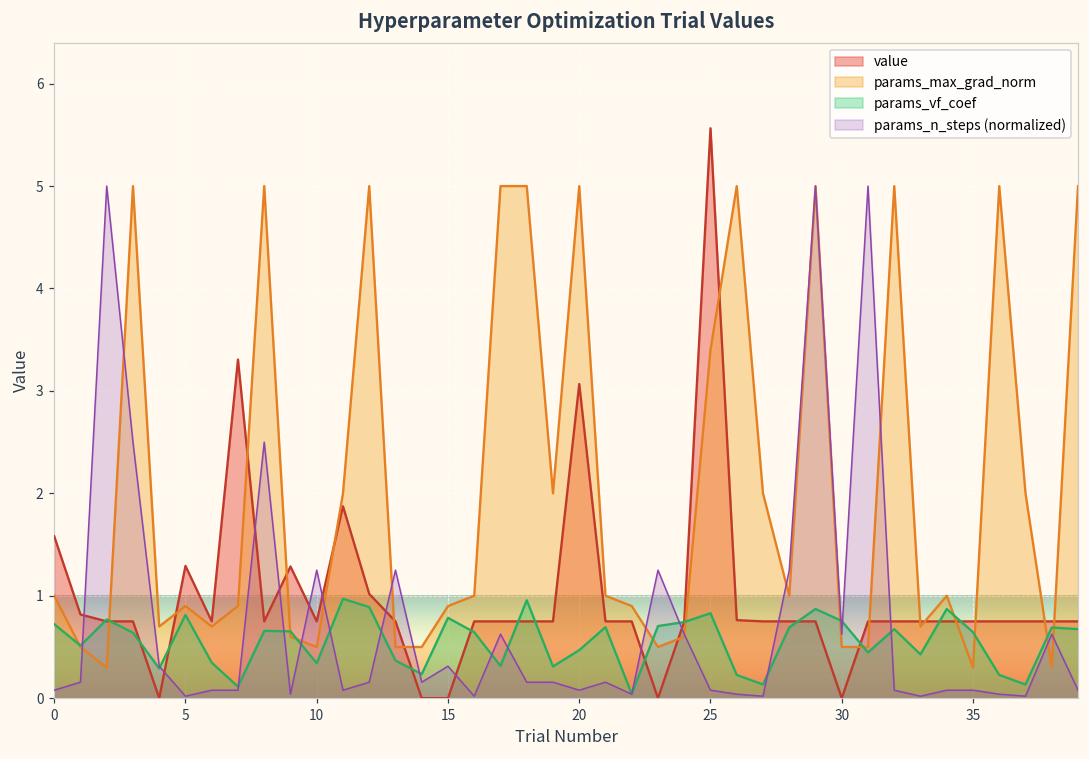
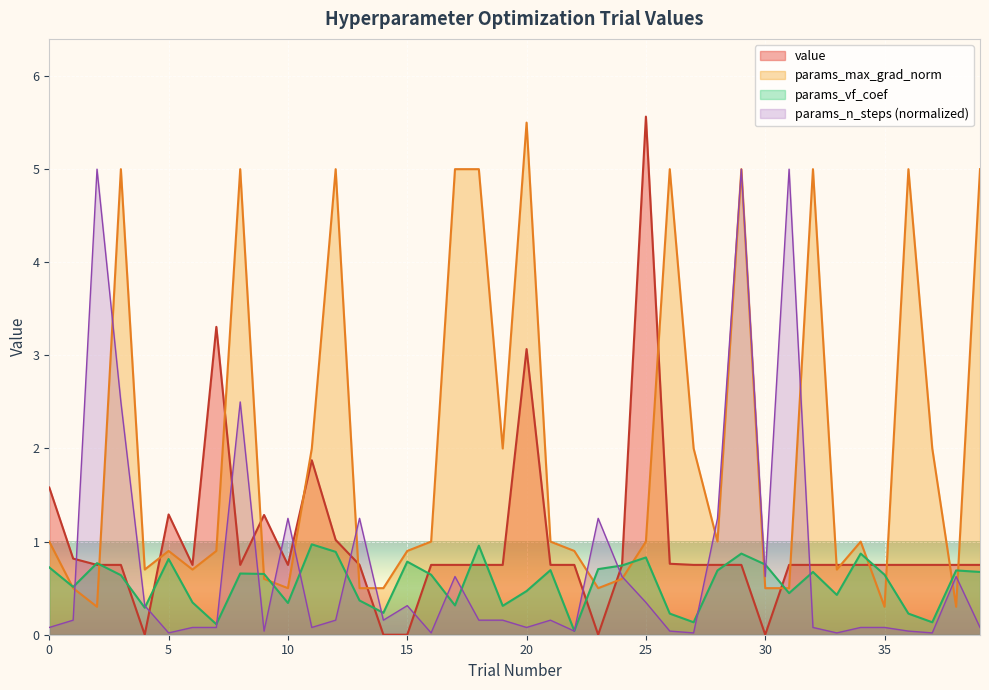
  {
    "value": {
      "0": 1.6,
      "5": 1.3,
      "10": 0.8,
      "15": 0.0,
      "20": 3.1,
      "25": 5.6,
      "30": 0.0,
      "35": 0.8
    },
    "params_max_grad_norm": {
      "0": 1.0,
      "5": 0.9,
      "10": 0.5,
      "15": 0.9,
-     "20": 5.0,
-     "25": 3.4,
+     "20": 5.5,
+     "25": 1.0,
      "30": 0.5,
      "35": 0.3
    },
    "params_vf_coef": {
      "0": 0.7,
      "5": 0.8,
      "10": 0.3,
      "15": 0.8,
      "20": 0.5,
      "25": 0.8,
      "30": 0.8,
      "35": 0.6
    },
    "params_n_steps (normalized)": {
      "0": 0.1,
      "5": 0.0,
      "10": 1.3,
      "15": 0.3,
      "20": 0.1,
-     "25": 0.1,
+     "25": 0.3,
      "30": 0.6,
      "35": 0.1
    }
  }
